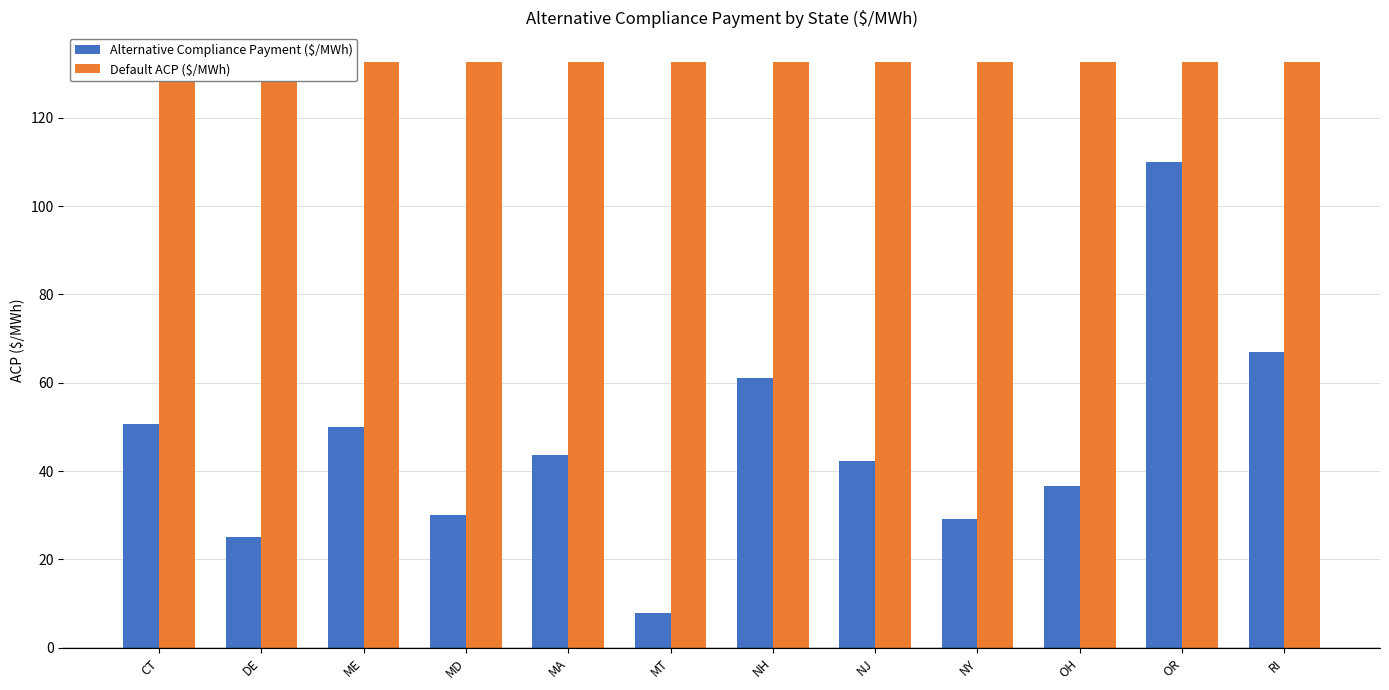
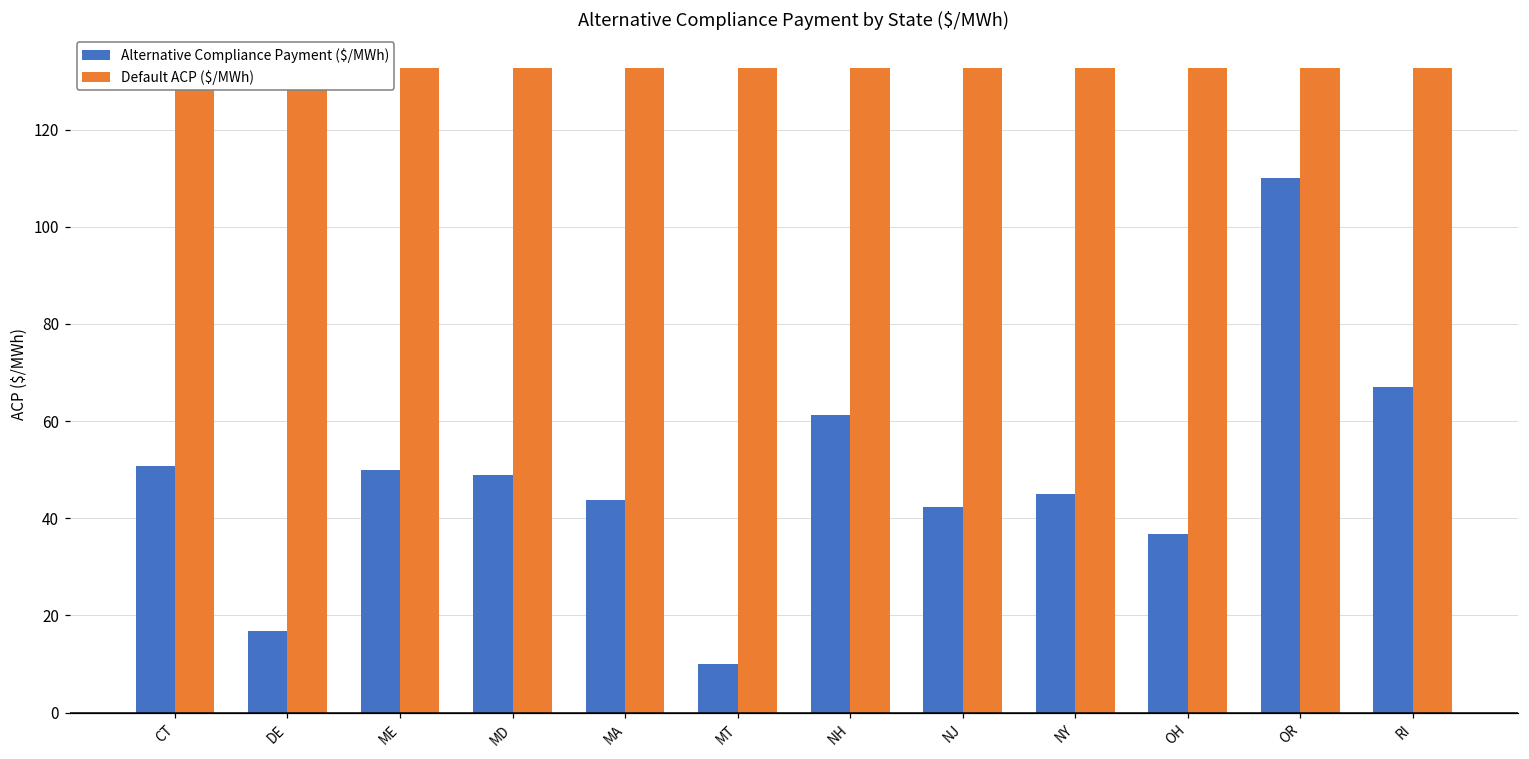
  {
    "Alternative Compliance Payment ($/MWh)": {
      "CT": 51,
-     "DE": 25,
+     "DE": 17,
      "ME": 50,
-     "MD": 30,
+     "MD": 49,
      "MA": 44,
-     "MT": 8,
+     "MT": 10,
      "NH": 61,
      "NJ": 42,
-     "NY": 29,
+     "NY": 45,
      "OH": 37,
      "OR": 110,
      "RI": 67
    },
    "Default ACP ($/MWh)": {
      "ME": 133,
      "MD": 133,
      "MA": 133,
      "MT": 133,
      "NH": 133,
      "NJ": 133,
      "NY": 133,
      "OH": 133,
      "OR": 133,
      "RI": 133
    }
  }
